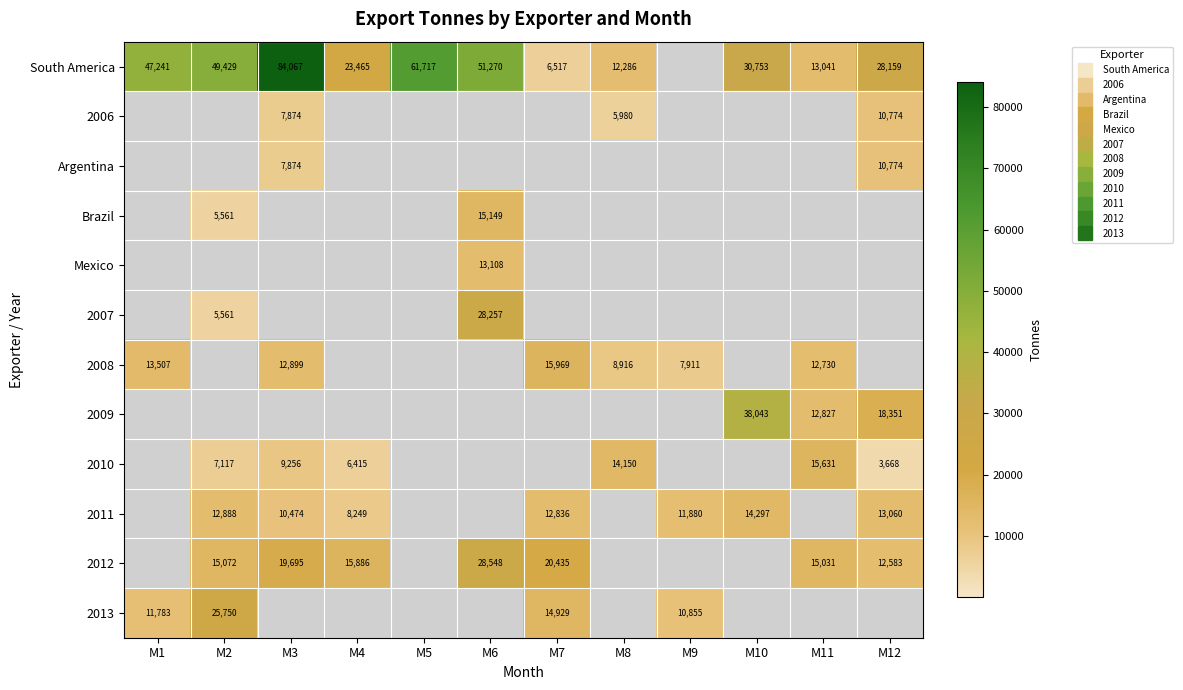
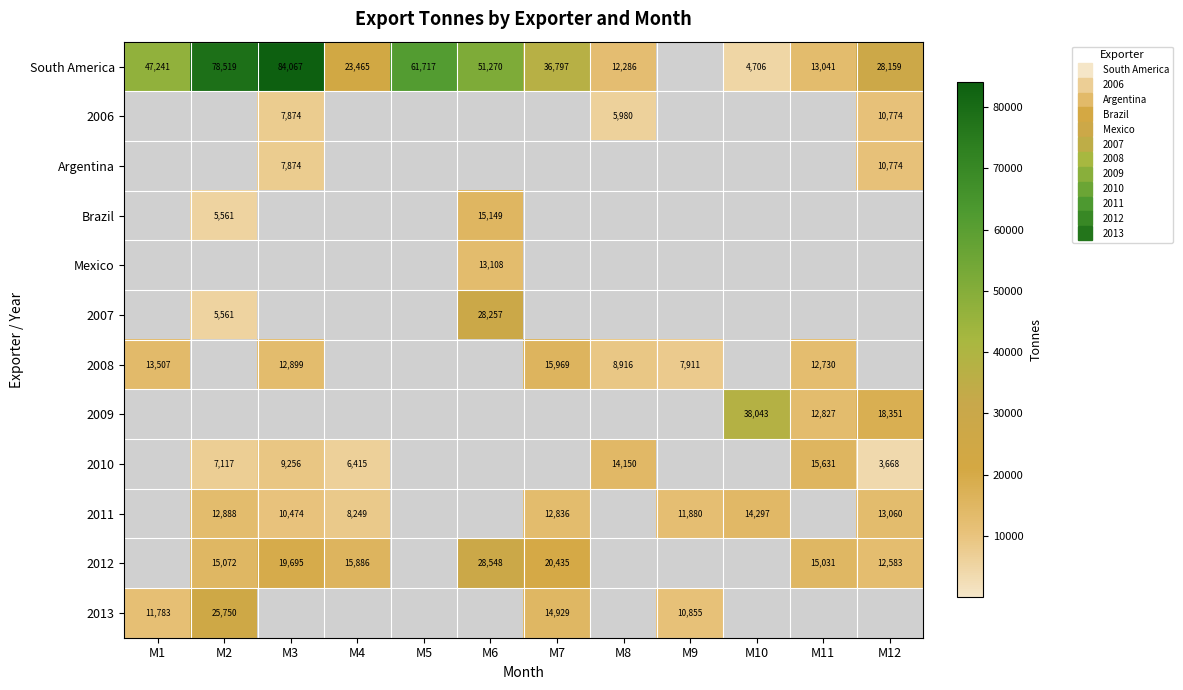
  {
    "South America": {
      "M1": "47,241",
-     "M2": "49,429",
+     "M2": "78,519",
      "M3": "84,067",
      "M4": "23,465",
      "M5": "61,717",
      "M6": "51,270",
-     "M7": "6,517",
+     "M7": "36,797",
      "M8": "12,286",
-     "M10": "30,753",
+     "M10": "4,706",
      "M11": "13,041",
      "M12": "28,159"
    },
    "2006": {
      "M3": "7,874",
      "M8": "5,980",
      "M12": "10,774"
    },
    "Argentina": {
      "M3": "7,874",
      "M12": "10,774"
    },
    "Brazil": {
      "M2": "5,561",
      "M6": "15,149"
    },
    "Mexico": {
      "M6": "13,108"
    },
    "2007": {
      "M2": "5,561",
      "M6": "28,257"
    },
    "2008": {
      "M1": "13,507",
      "M3": "12,899",
      "M7": "15,969",
      "M8": "8,916",
      "M9": "7,911",
      "M11": "12,730"
    },
    "2009": {
      "M10": "38,043",
      "M11": "12,827",
      "M12": "18,351"
    },
    "2010": {
      "M2": "7,117",
      "M3": "9,256",
      "M4": "6,415",
      "M8": "14,150",
      "M11": "15,631",
      "M12": "3,668"
    },
    "2011": {
      "M2": "12,888",
      "M3": "10,474",
      "M4": "8,249",
      "M7": "12,836",
      "M9": "11,880",
      "M10": "14,297",
      "M12": "13,060"
    },
    "2012": {
      "M2": "15,072",
      "M3": "19,695",
      "M4": "15,886",
      "M6": "28,548",
      "M7": "20,435",
      "M11": "15,031",
      "M12": "12,583"
    },
    "2013": {
      "M1": "11,783",
      "M2": "25,750",
      "M7": "14,929",
      "M9": "10,855"
    }
  }
